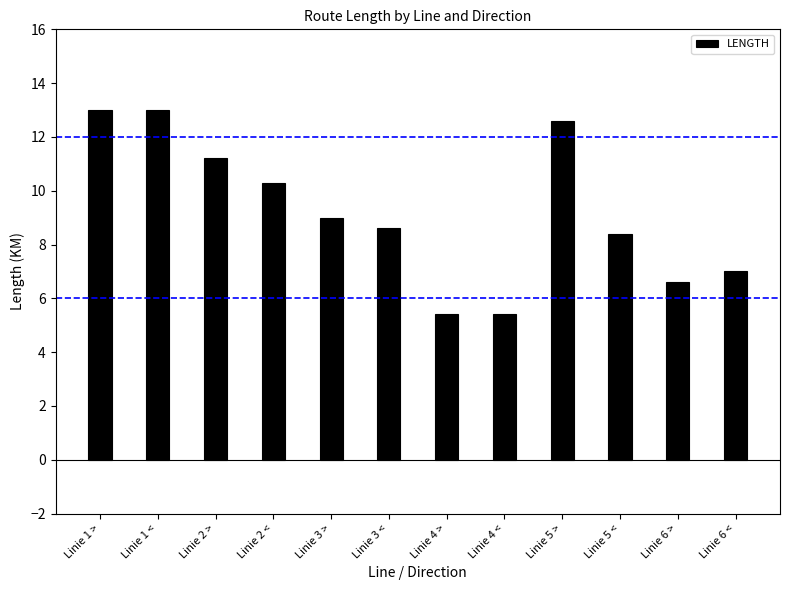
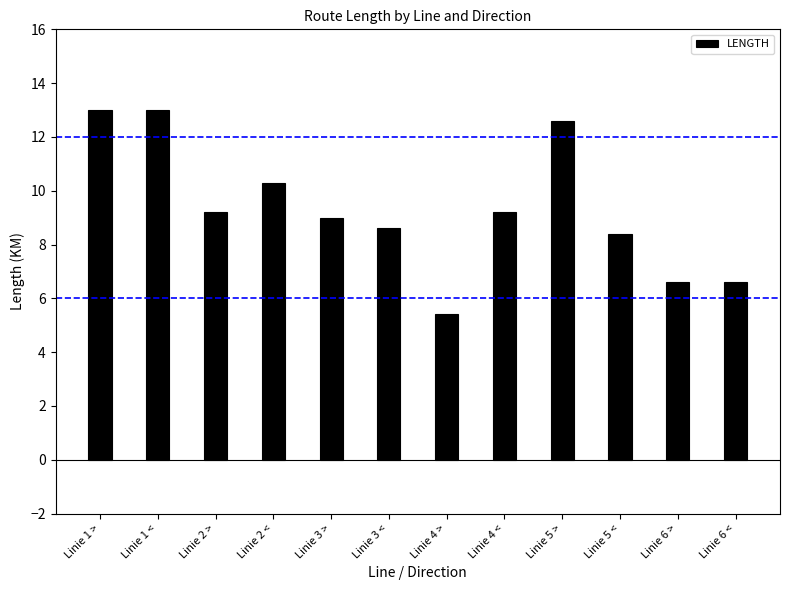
  {
    "Linie 1 >": 13.0,
    "Linie 1 <": 13.0,
-   "Linie 2 >": 11.2,
+   "Linie 2 >": 9.2,
    "Linie 2 <": 10.3,
    "Linie 3 >": 9.0,
    "Linie 3 <": 8.6,
    "Linie 4 >": 5.4,
-   "Linie 4 <": 5.4,
+   "Linie 4 <": 9.2,
    "Linie 5 >": 12.6,
    "Linie 5 <": 8.4,
    "Linie 6 >": 6.6,
-   "Linie 6 <": 7.0
+   "Linie 6 <": 6.6
  }
